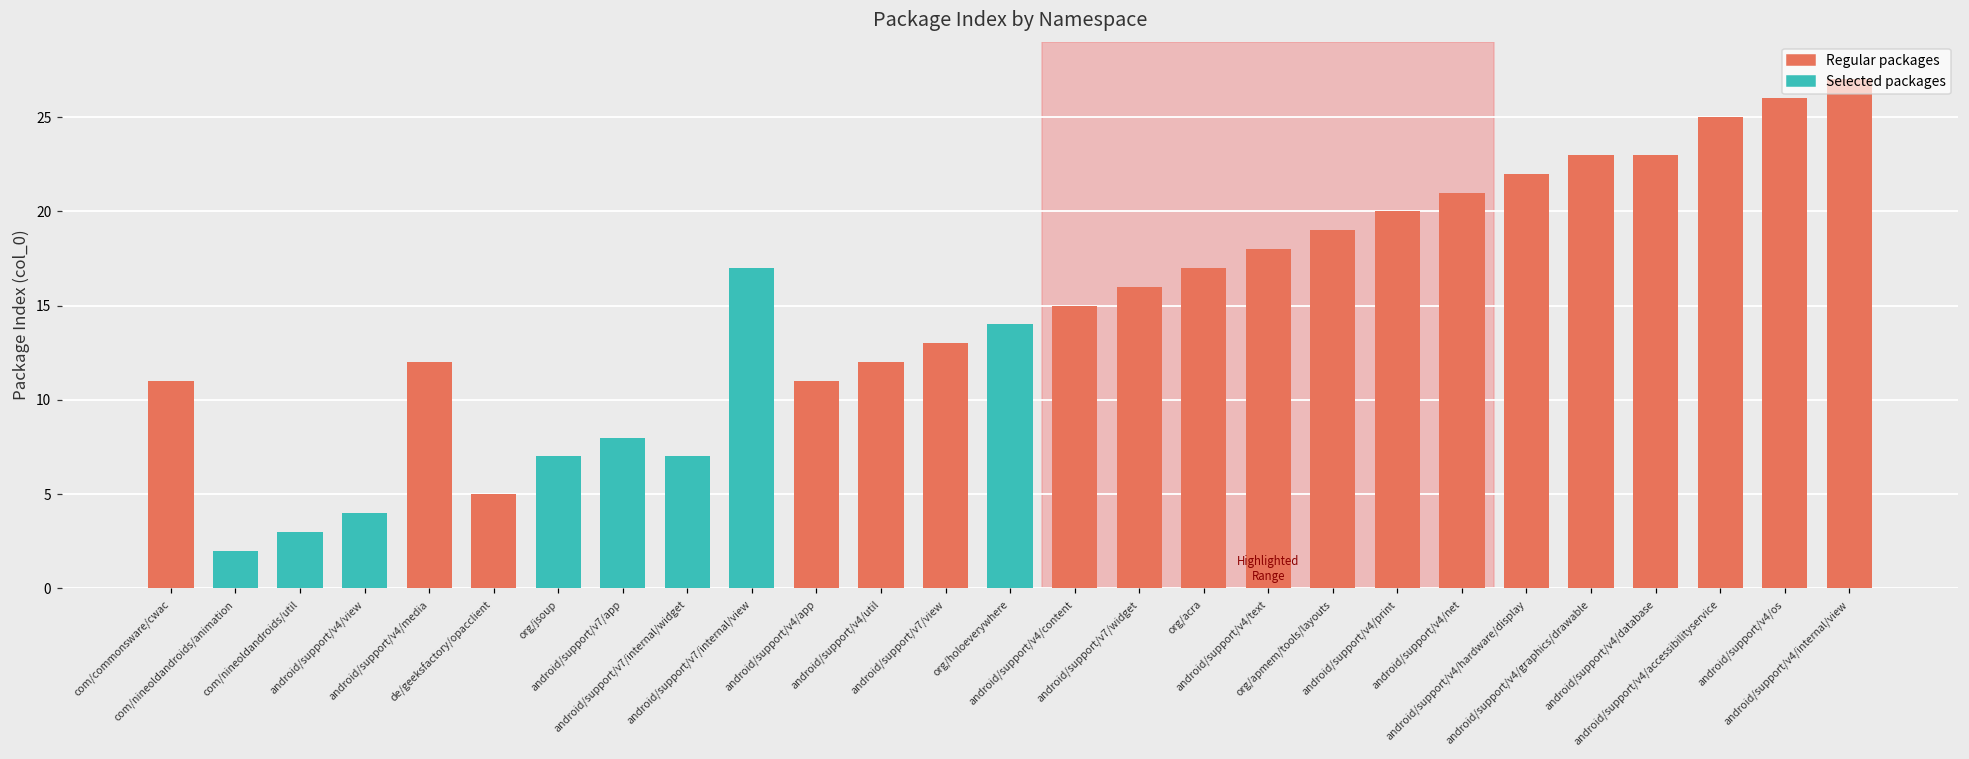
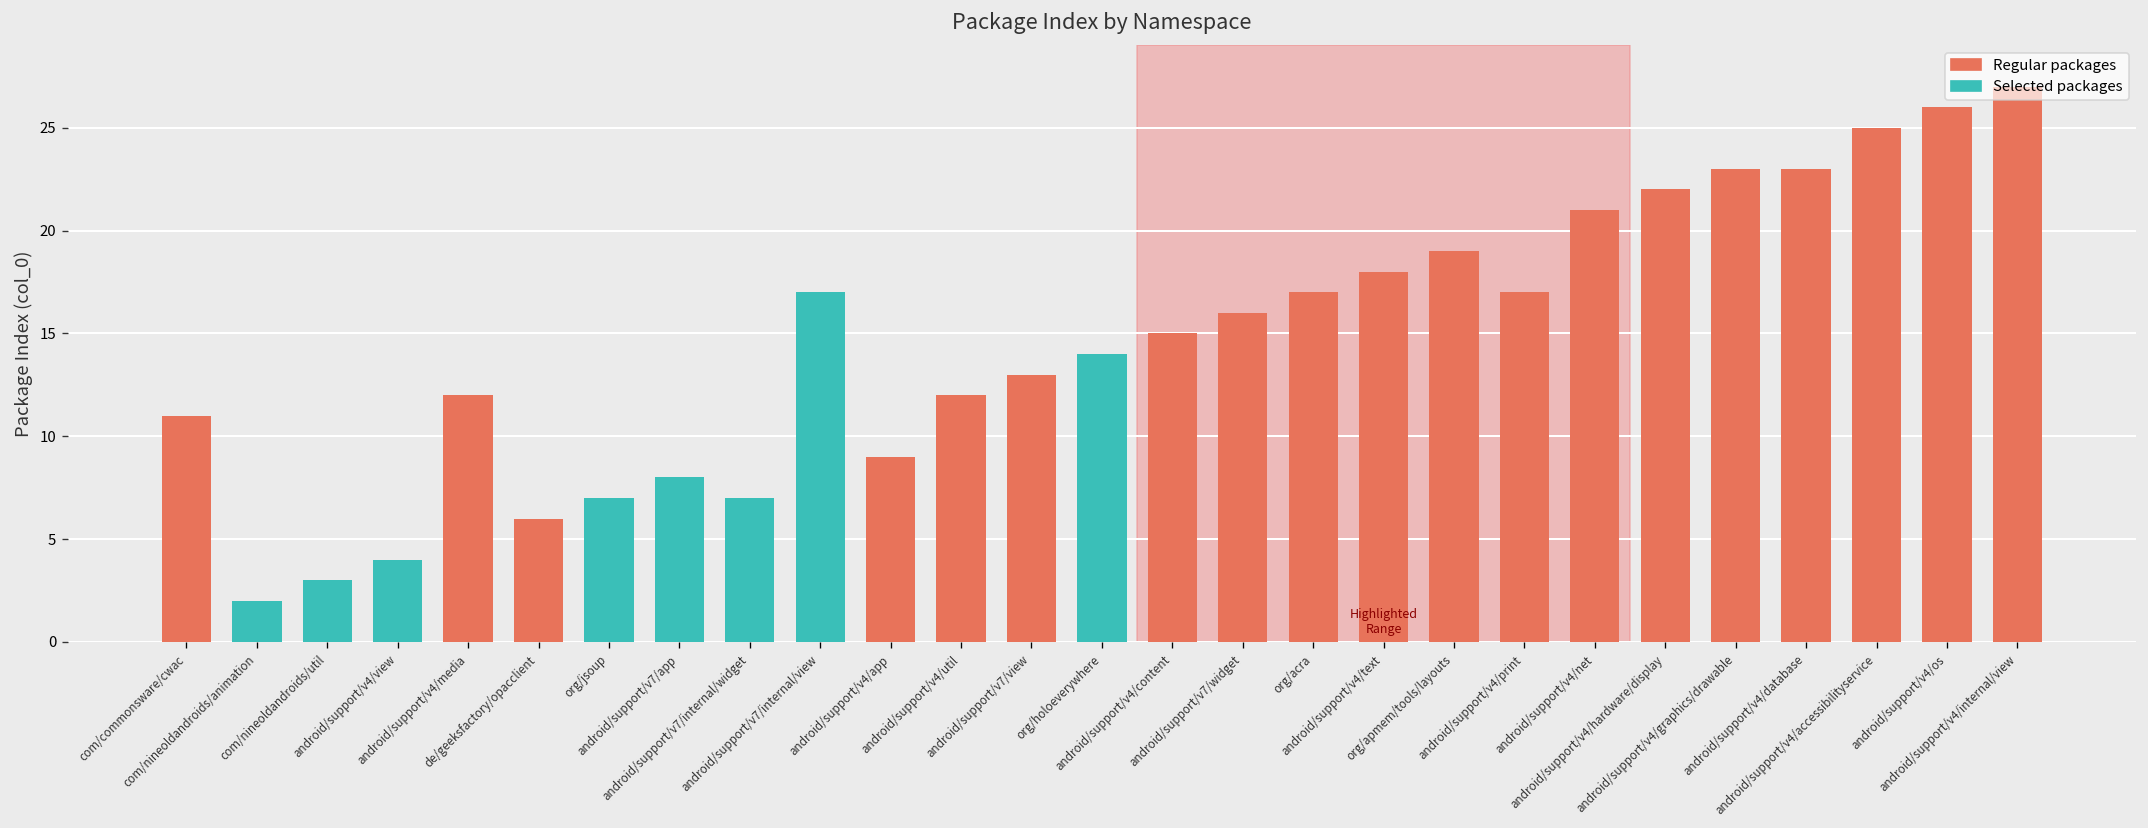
  {
    "com/commonsware/cwac": 11,
    "com/nineoldandroids/animation": 2,
    "com/nineoldandroids/util": 3,
    "android/support/v4/view": 4,
    "android/support/v4/media": 12,
-   "de/geeksfactory/opacclient": 5,
+   "de/geeksfactory/opacclient": 6,
    "org/jsoup": 7,
    "android/support/v7/app": 8,
    "android/support/v7/internal/widget": 7,
    "android/support/v7/internal/view": 17,
-   "android/support/v4/app": 11,
+   "android/support/v4/app": 9,
    "android/support/v4/util": 12,
    "android/support/v7/view": 13,
    "org/holoeverywhere": 14,
    "android/support/v4/content": 15,
    "android/support/v7/widget": 16,
    "org/acra": 17,
    "android/support/v4/text": 18,
    "org/apmem/tools/layouts": 19,
-   "android/support/v4/print": 20,
+   "android/support/v4/print": 17,
    "android/support/v4/net": 21,
    "android/support/v4/hardware/display": 22,
    "android/support/v4/graphics/drawable": 23,
    "android/support/v4/database": 23,
    "android/support/v4/accessibilityservice": 25,
    "android/support/v4/os": 26
  }
